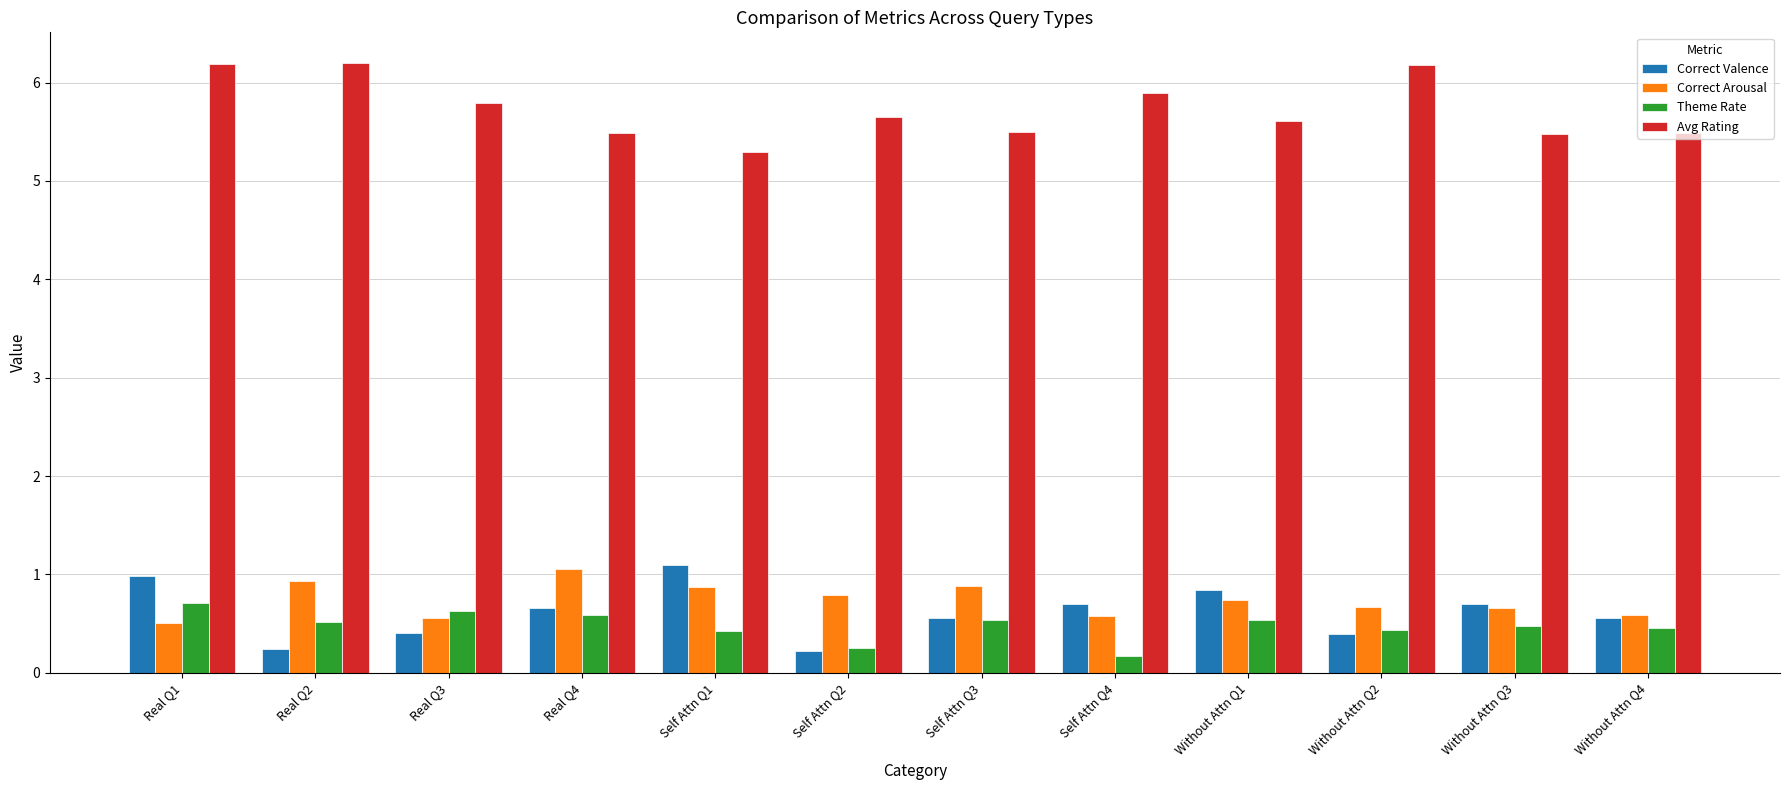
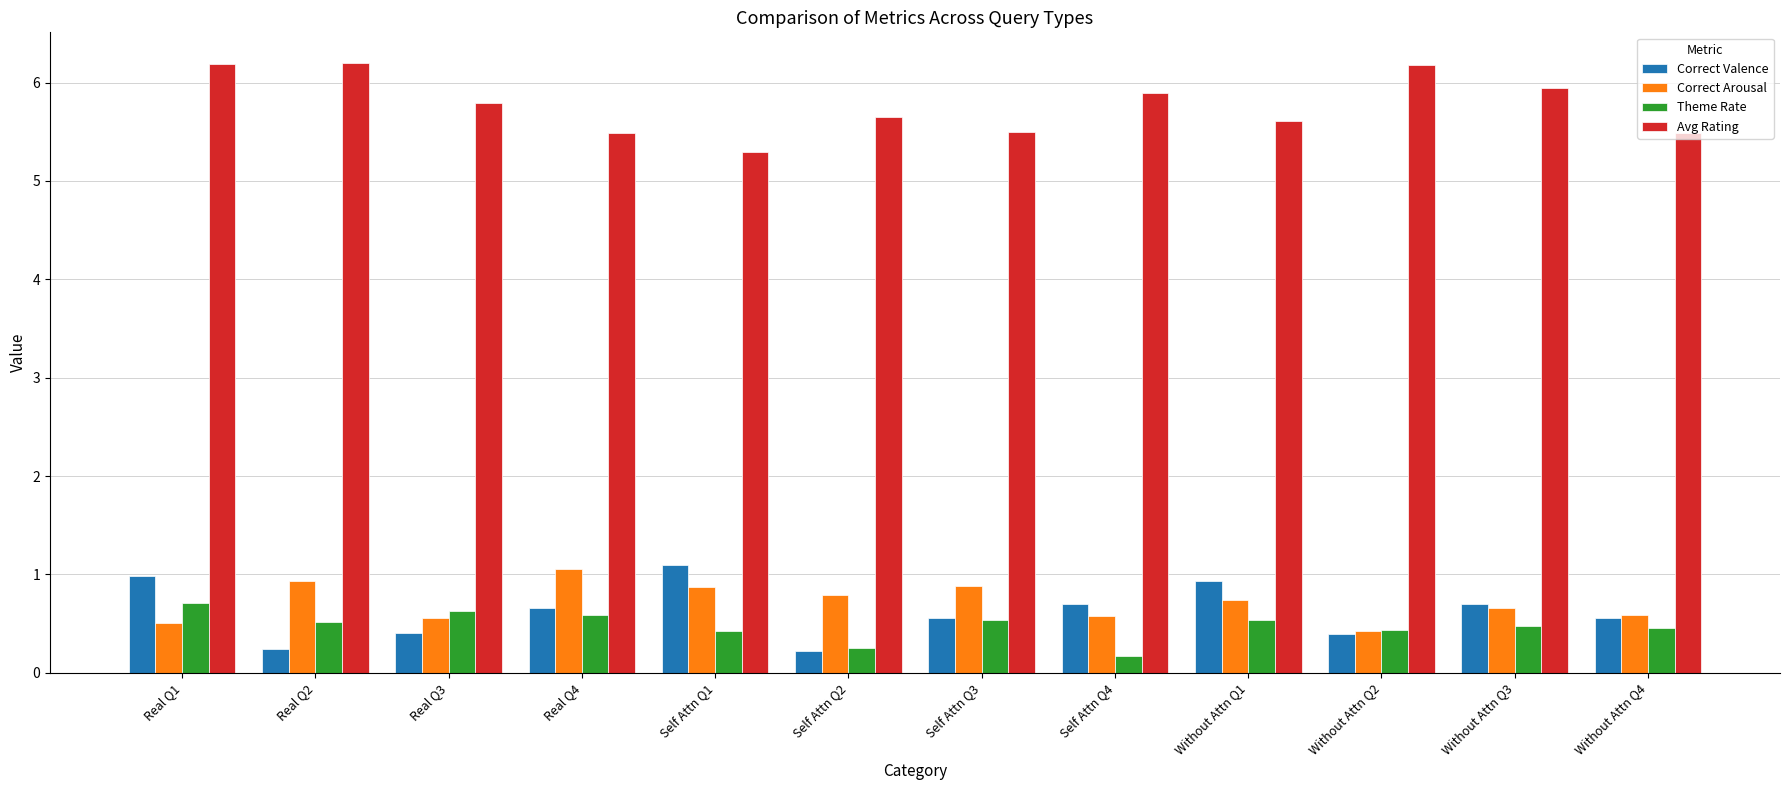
  {
    "Correct Valence": {
      "Real Q1": 1.0,
      "Real Q2": 0.2,
      "Real Q3": 0.4,
      "Real Q4": 0.7,
      "Self Attn Q1": 1.1,
      "Self Attn Q2": 0.2,
      "Self Attn Q3": 0.6,
      "Self Attn Q4": 0.7,
-     "Without Attn Q1": 0.8,
+     "Without Attn Q1": 0.9,
      "Without Attn Q2": 0.4,
      "Without Attn Q3": 0.7,
      "Without Attn Q4": 0.6
    },
    "Correct Arousal": {
      "Real Q1": 0.5,
      "Real Q2": 0.9,
      "Real Q3": 0.6,
      "Real Q4": 1.1,
      "Self Attn Q1": 0.9,
      "Self Attn Q2": 0.8,
      "Self Attn Q3": 0.9,
      "Self Attn Q4": 0.6,
      "Without Attn Q1": 0.7,
-     "Without Attn Q2": 0.7,
+     "Without Attn Q2": 0.4,
      "Without Attn Q3": 0.7,
      "Without Attn Q4": 0.6
    },
    "Theme Rate": {
      "Real Q1": 0.7,
      "Real Q2": 0.5,
      "Real Q3": 0.6,
      "Real Q4": 0.6,
      "Self Attn Q1": 0.4,
      "Self Attn Q2": 0.3,
      "Self Attn Q3": 0.5,
      "Self Attn Q4": 0.2,
      "Without Attn Q1": 0.5,
      "Without Attn Q2": 0.4,
      "Without Attn Q3": 0.5,
      "Without Attn Q4": 0.5
    },
    "Avg Rating": {
      "Real Q1": 6.2,
      "Real Q2": 6.2,
      "Real Q3": 5.8,
      "Real Q4": 5.5,
      "Self Attn Q1": 5.3,
      "Self Attn Q2": 5.6,
      "Self Attn Q3": 5.5,
      "Self Attn Q4": 5.9,
      "Without Attn Q1": 5.6,
      "Without Attn Q2": 6.2,
-     "Without Attn Q3": 5.5
+     "Without Attn Q3": 5.9
    }
  }
